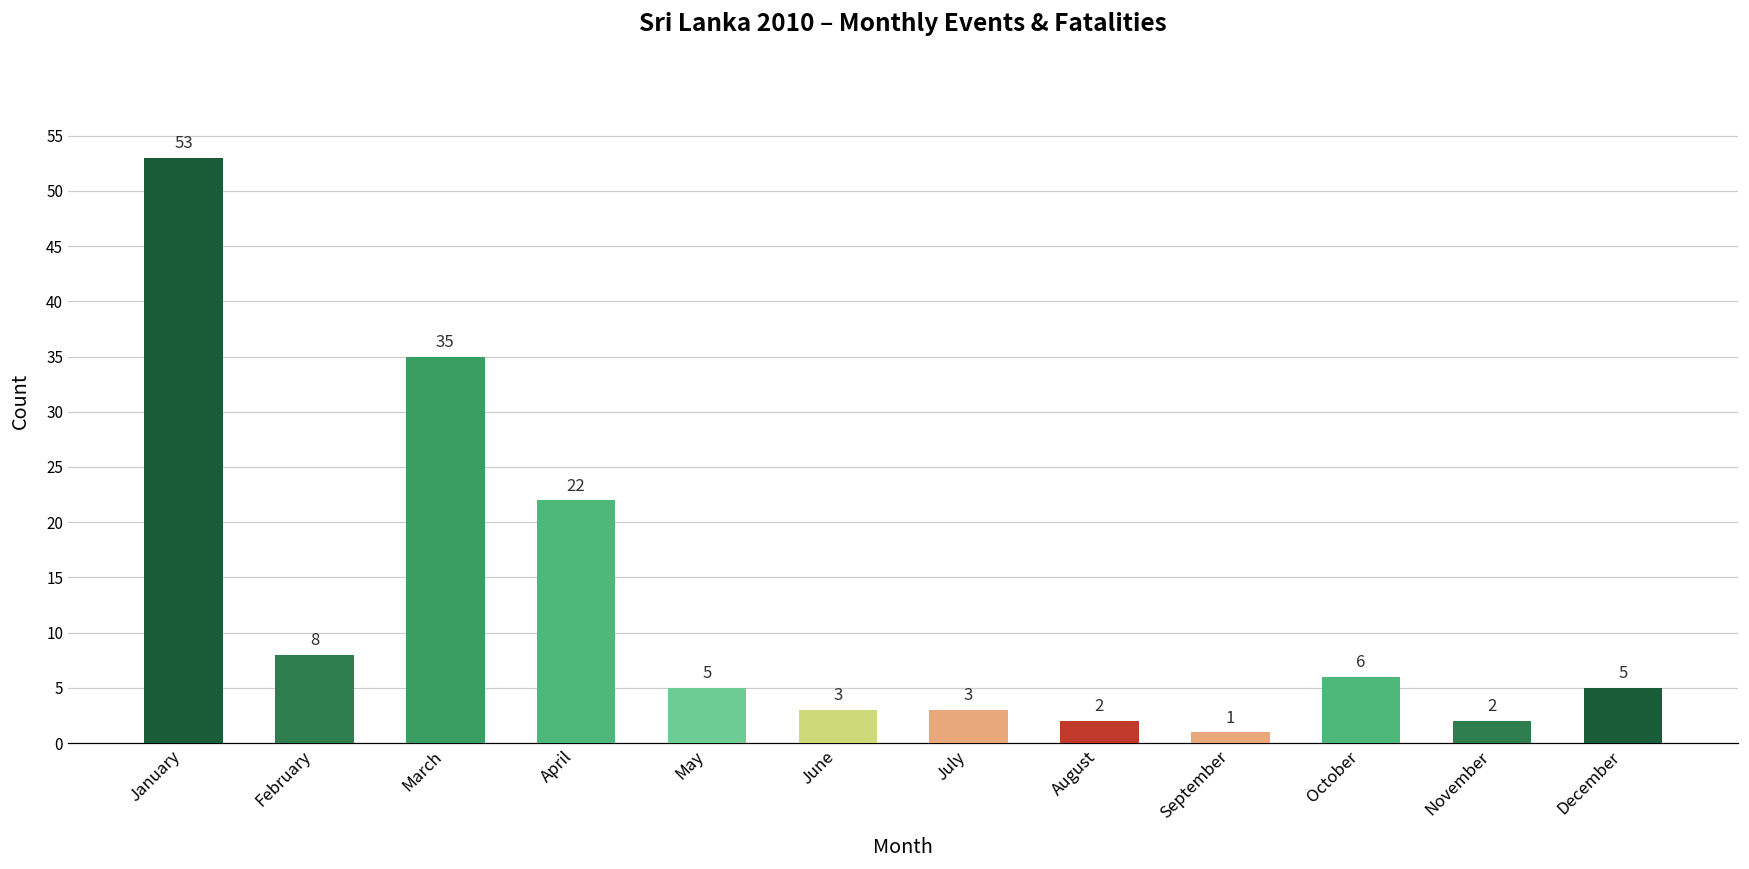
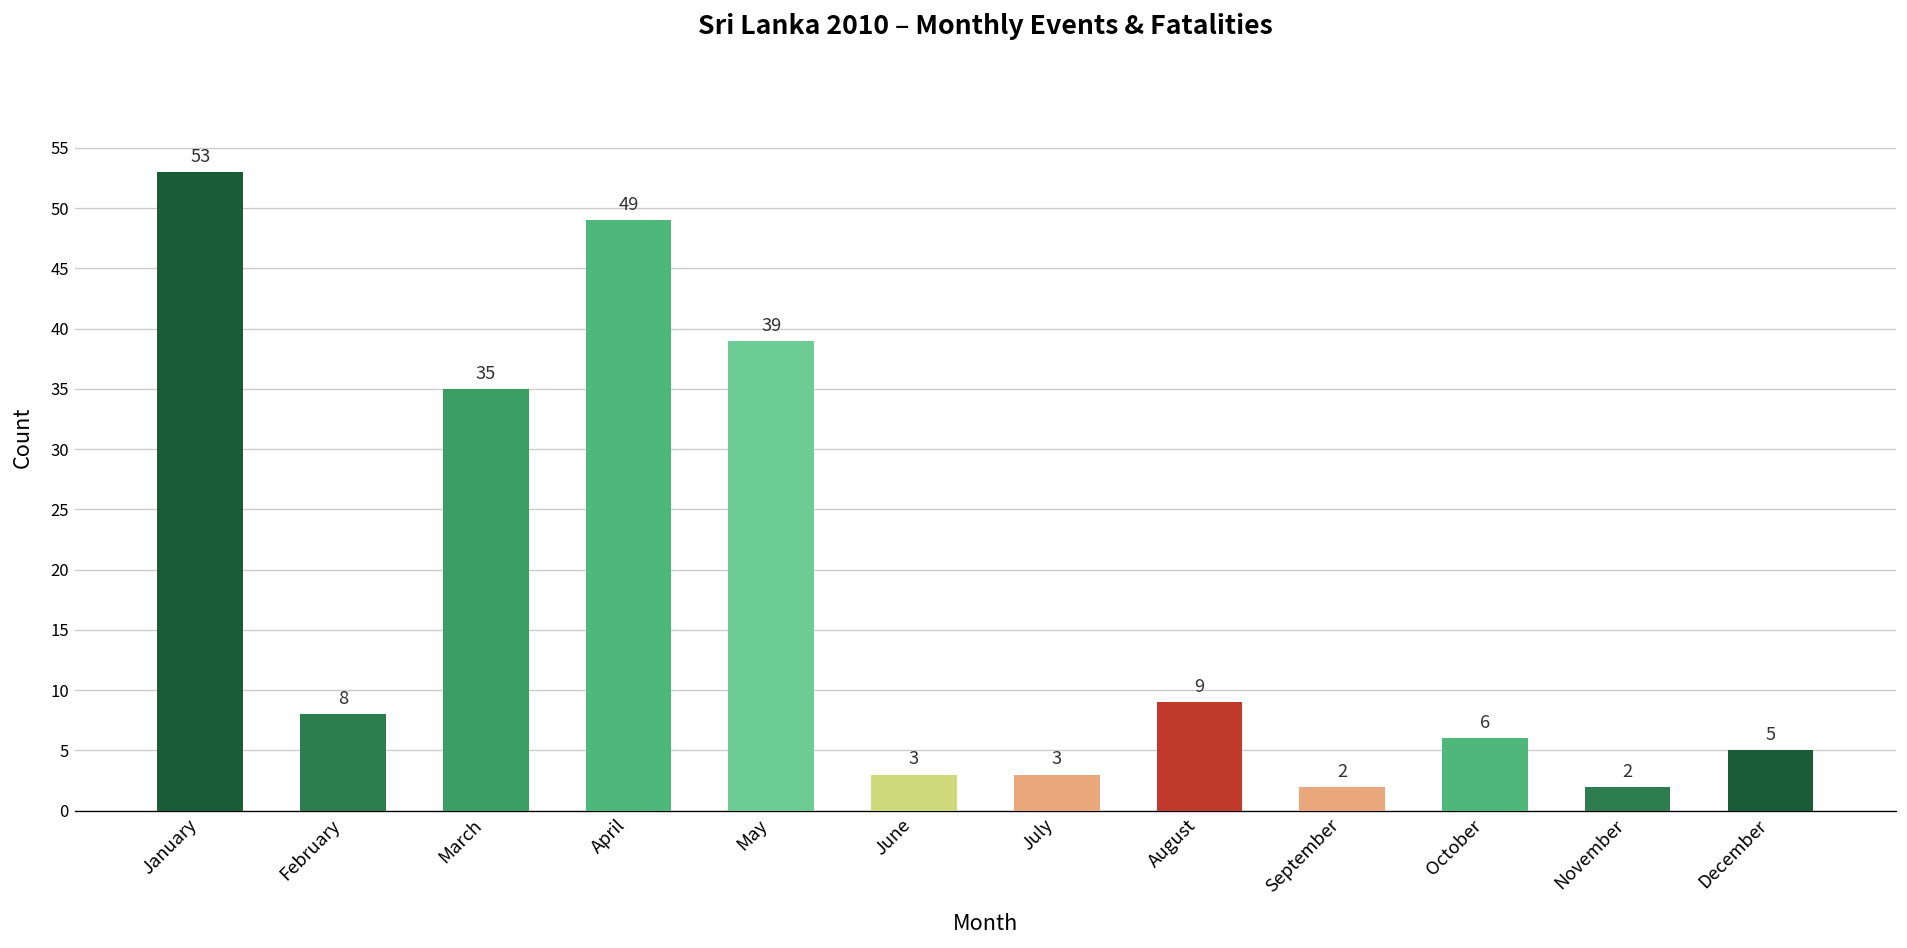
  {
    "January": 53,
    "February": 8,
    "March": 35,
-   "April": 22,
-   "May": 5,
+   "April": 49,
+   "May": 39,
    "June": 3,
    "July": 3,
-   "August": 2,
-   "September": 1,
+   "August": 9,
+   "September": 2,
    "October": 6,
    "November": 2,
    "December": 5
  }
